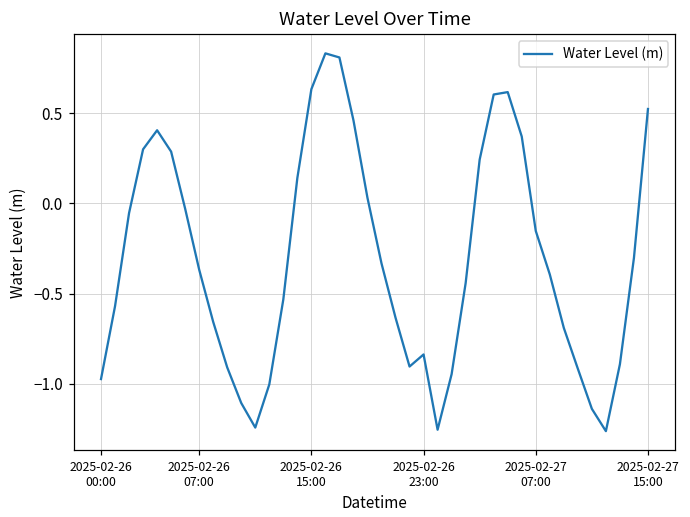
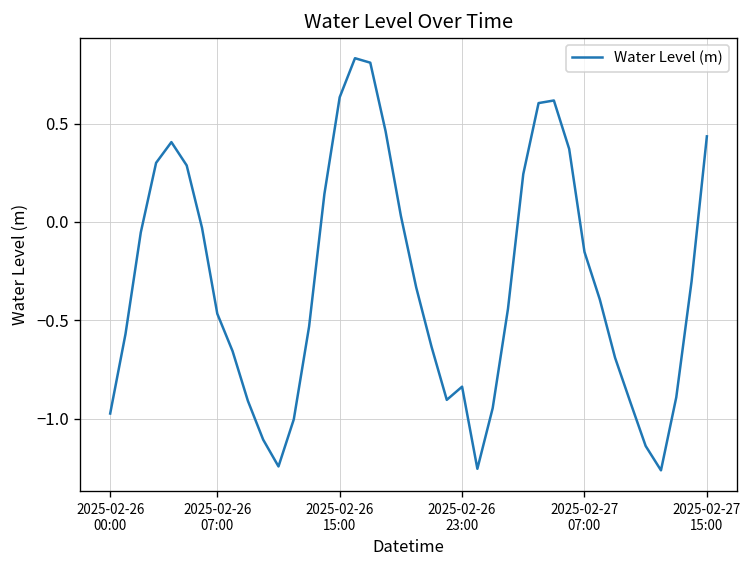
  {
    "2025-02-26 00:00": -0.97,
-   "2025-02-26 07:00": -0.37,
+   "2025-02-26 07:00": -0.47,
    "2025-02-26 15:00": 0.63,
    "2025-02-26 23:00": -0.84,
    "2025-02-27 07:00": -0.15,
-   "2025-02-27 15:00": 0.52
+   "2025-02-27 15:00": 0.43
  }
